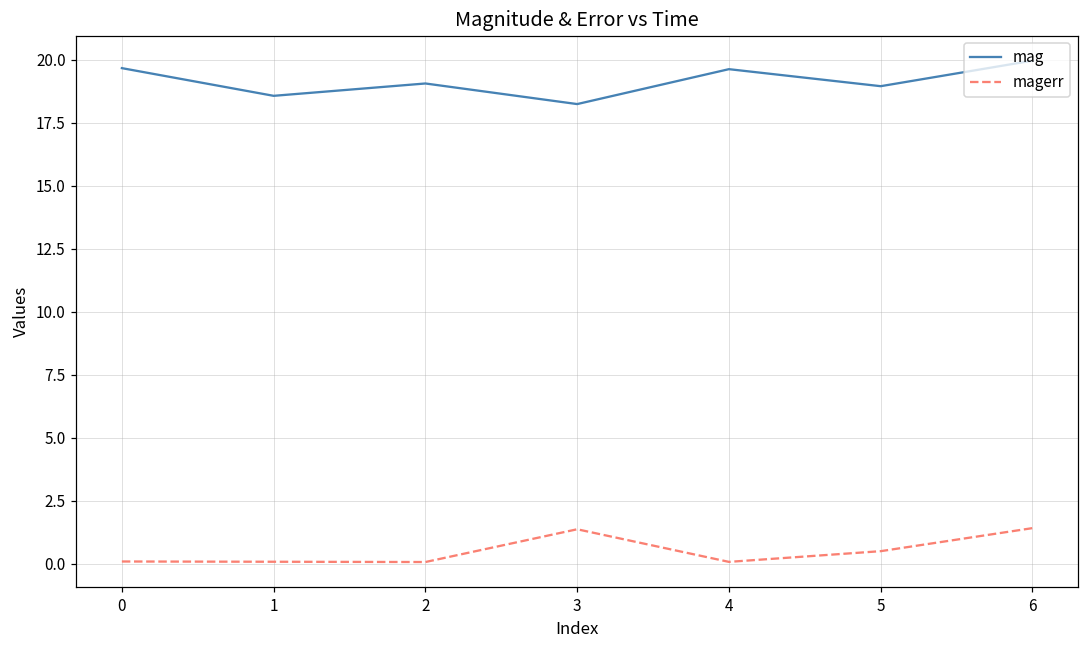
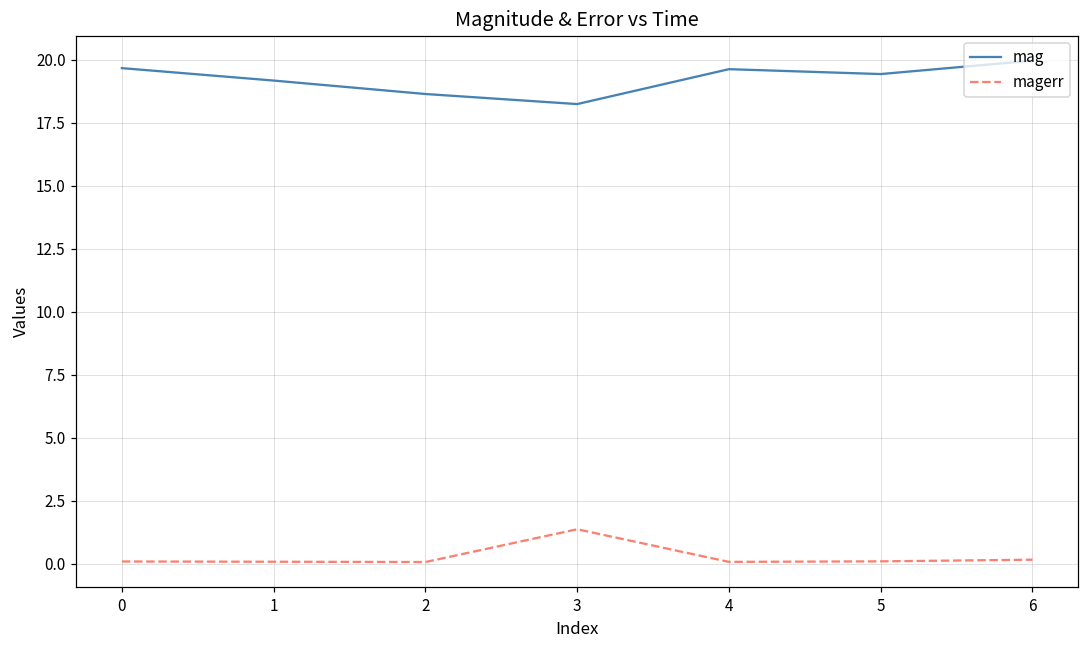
  {
    "mag": {
      "0": 19.7,
-     "1": 18.6,
-     "2": 19.1,
+     "1": 19.2,
+     "2": 18.6,
      "3": 18.2,
      "4": 19.6,
-     "5": 19.0
+     "5": 19.4
    },
    "magerr": {
      "0": 0.1,
      "1": 0.1,
      "2": 0.1,
      "3": 1.4,
      "4": 0.1,
-     "5": 0.5,
-     "6": 1.4
+     "5": 0.1,
+     "6": 0.2
    }
  }
